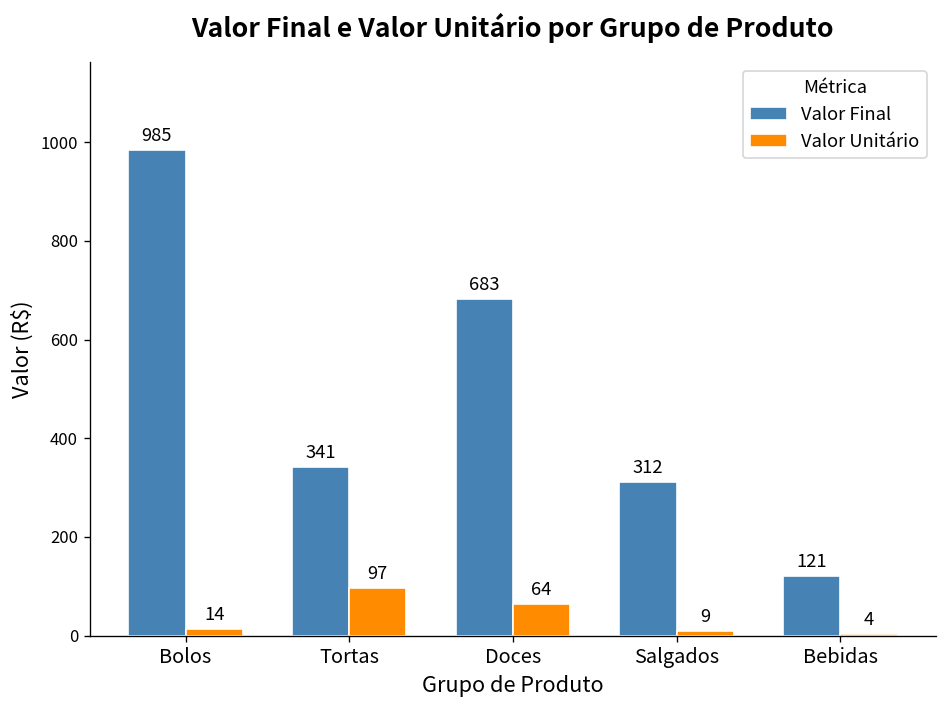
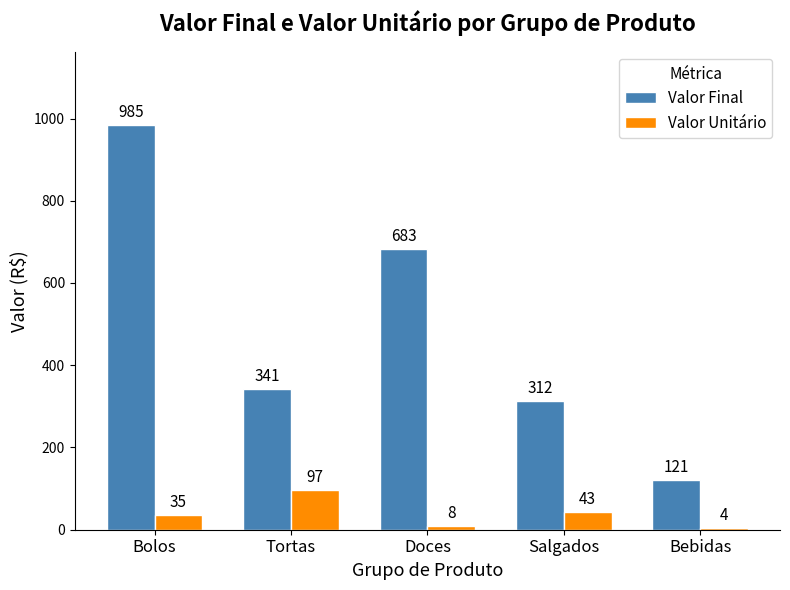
  {
    "Valor Final": {
      "Bolos": 985,
      "Tortas": 341,
      "Doces": 683,
      "Salgados": 312,
      "Bebidas": 121
    },
    "Valor Unitário": {
-     "Bolos": 14,
+     "Bolos": 35,
      "Tortas": 97,
-     "Doces": 64,
-     "Salgados": 9,
+     "Doces": 8,
+     "Salgados": 43,
      "Bebidas": 4
    }
  }
